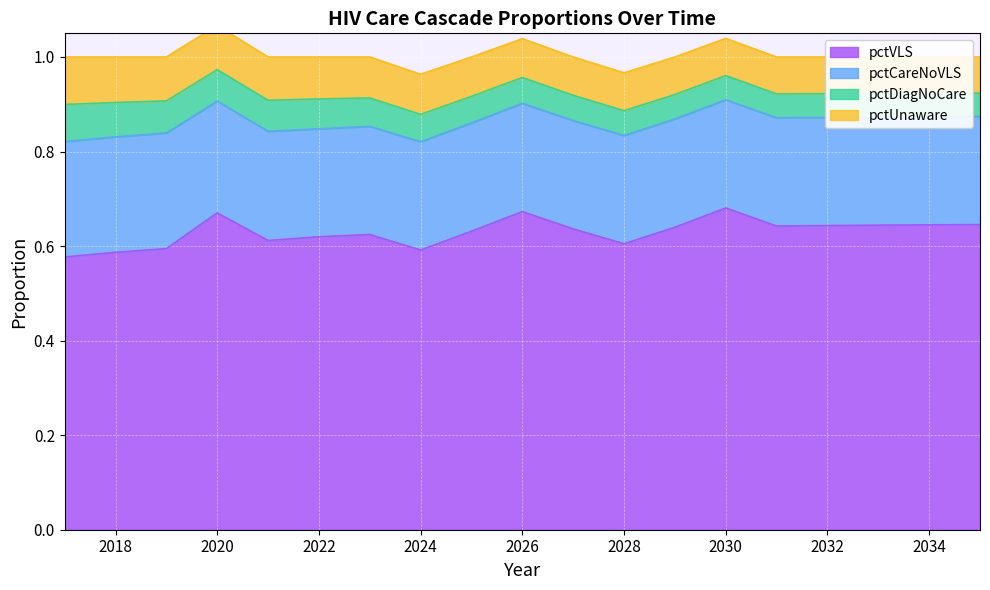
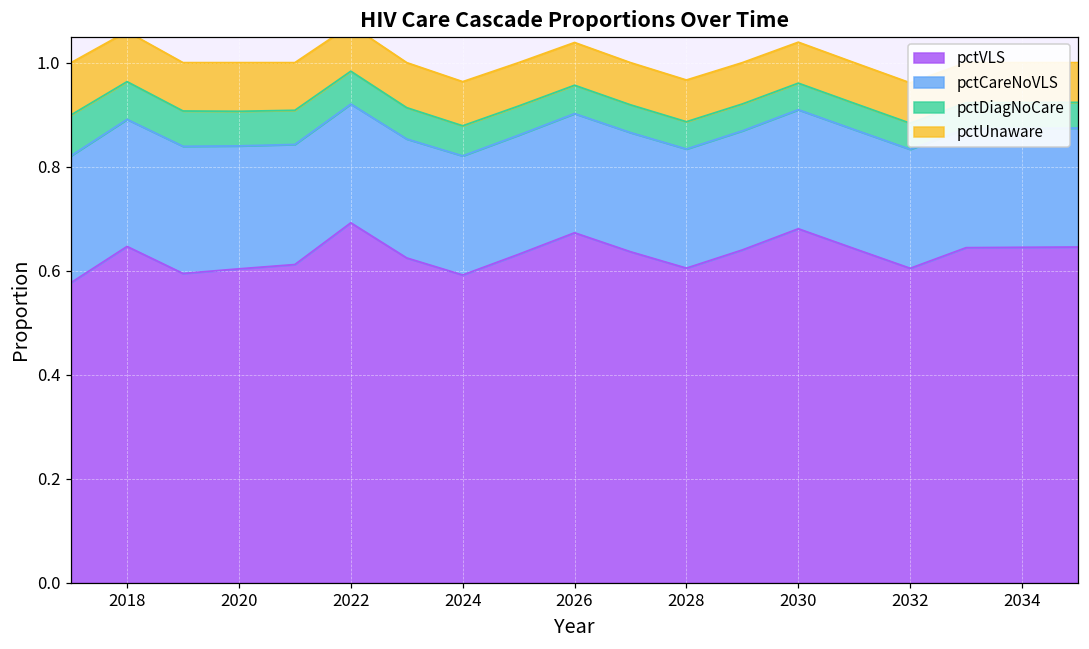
  {
    "pctVLS": {
-     "2018": 0.59,
-     "2020": 0.67,
-     "2022": 0.62,
+     "2018": 0.65,
+     "2020": 0.60,
+     "2022": 0.69,
      "2024": 0.59,
      "2026": 0.67,
      "2028": 0.60,
      "2030": 0.68,
-     "2032": 0.64,
+     "2032": 0.60,
      "2034": 0.64
    },
    "pctCareNoVLS": {
      "2018": 0.24,
      "2020": 0.24,
      "2022": 0.23,
      "2024": 0.23,
      "2026": 0.23,
      "2028": 0.23,
      "2030": 0.23
    },
    "pctDiagNoCare": {
      "2018": 0.07,
      "2020": 0.07,
      "2022": 0.06,
      "2024": 0.06,
      "2026": 0.05,
      "2028": 0.05,
      "2030": 0.05
    },
    "pctUnaware": {
      "2024": 0.08,
      "2026": 0.08,
      "2028": 0.08,
      "2030": 0.08
    }
  }
